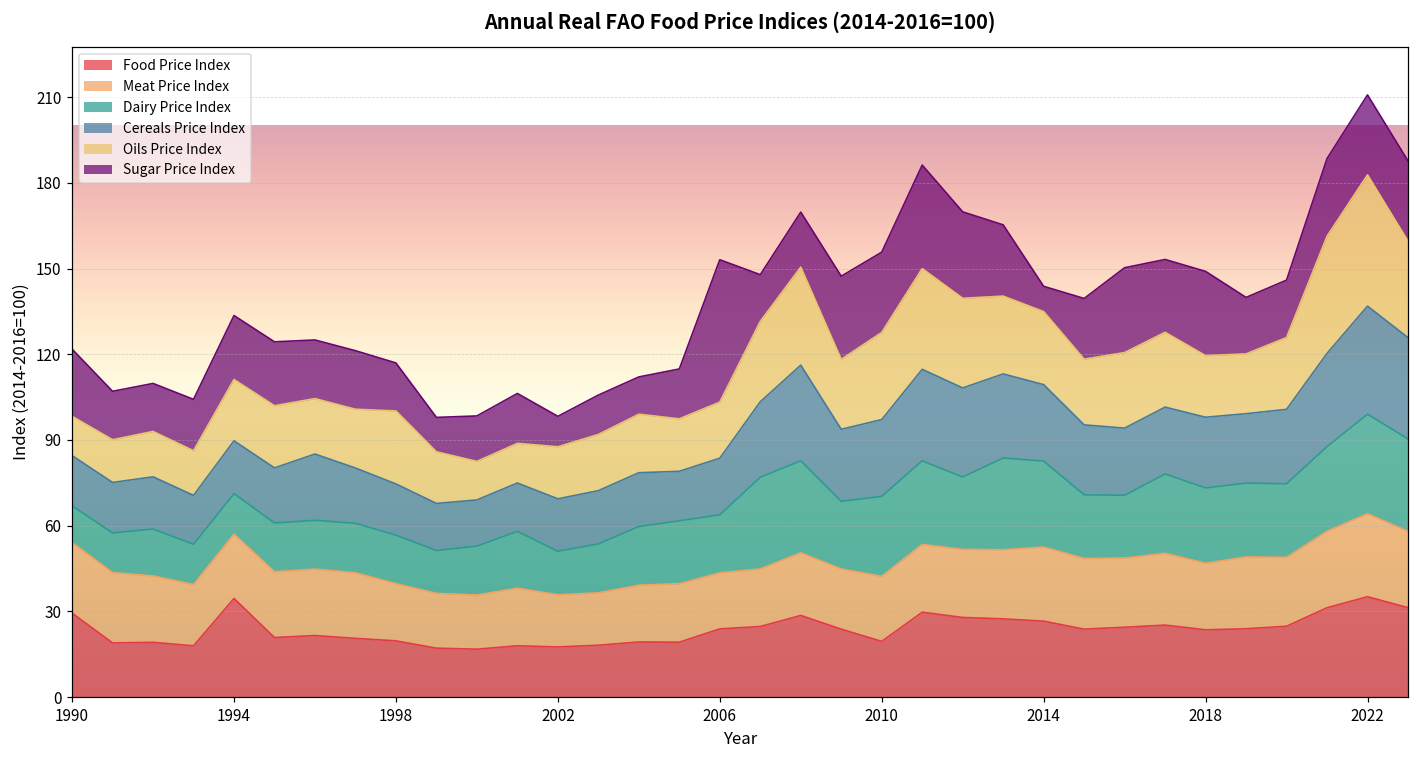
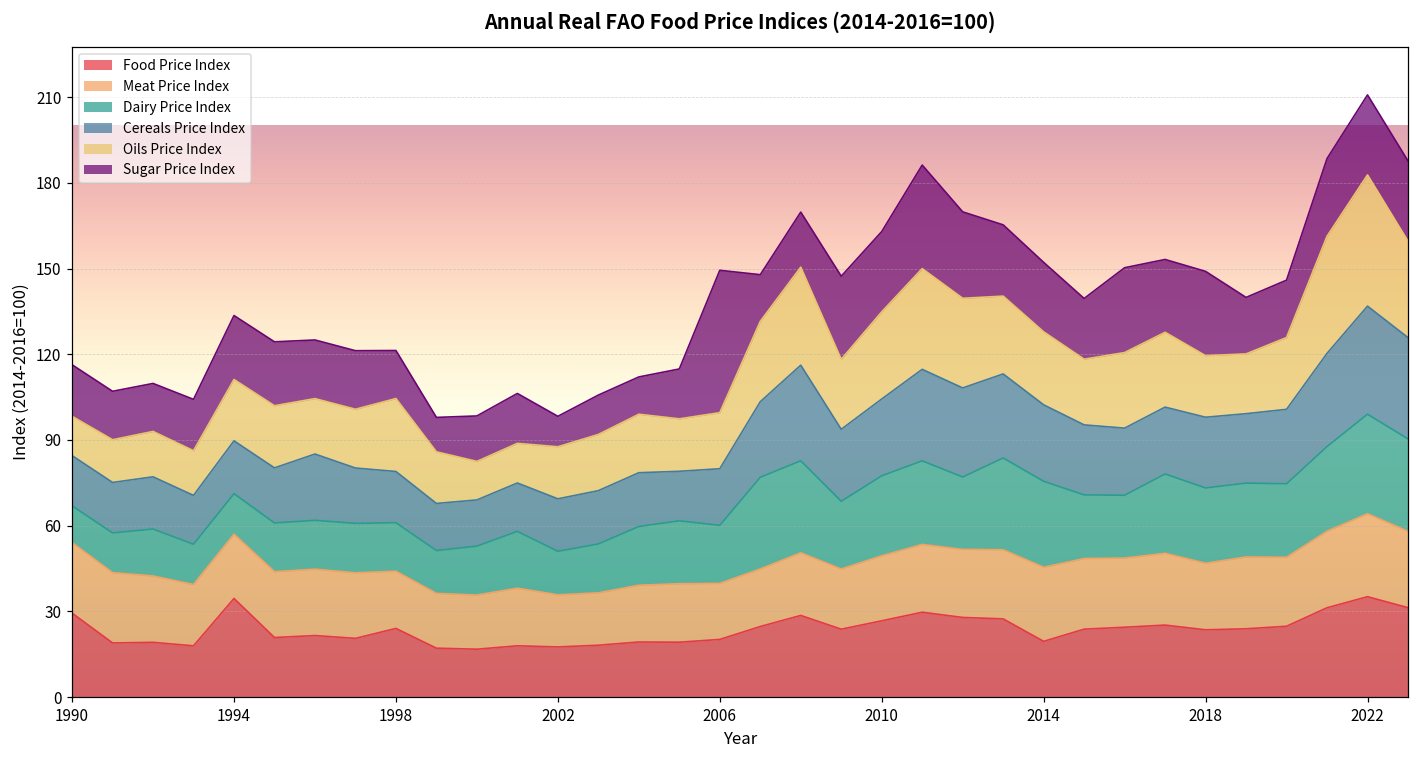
  {
    "Food Price Index": {
      "1990": 29,
      "1994": 35,
-     "1998": 20,
+     "1998": 24,
      "2002": 18,
-     "2006": 24,
-     "2010": 20,
-     "2014": 27,
+     "2006": 20,
+     "2010": 27,
+     "2014": 20,
      "2018": 24,
      "2022": 35
    },
    "Sugar Price Index": {
-     "1990": 24,
+     "1990": 18,
      "1994": 22,
      "1998": 17,
      "2002": 11,
      "2006": 50,
      "2010": 28,
-     "2014": 9,
+     "2014": 24,
      "2018": 30,
      "2022": 28
    }
  }
